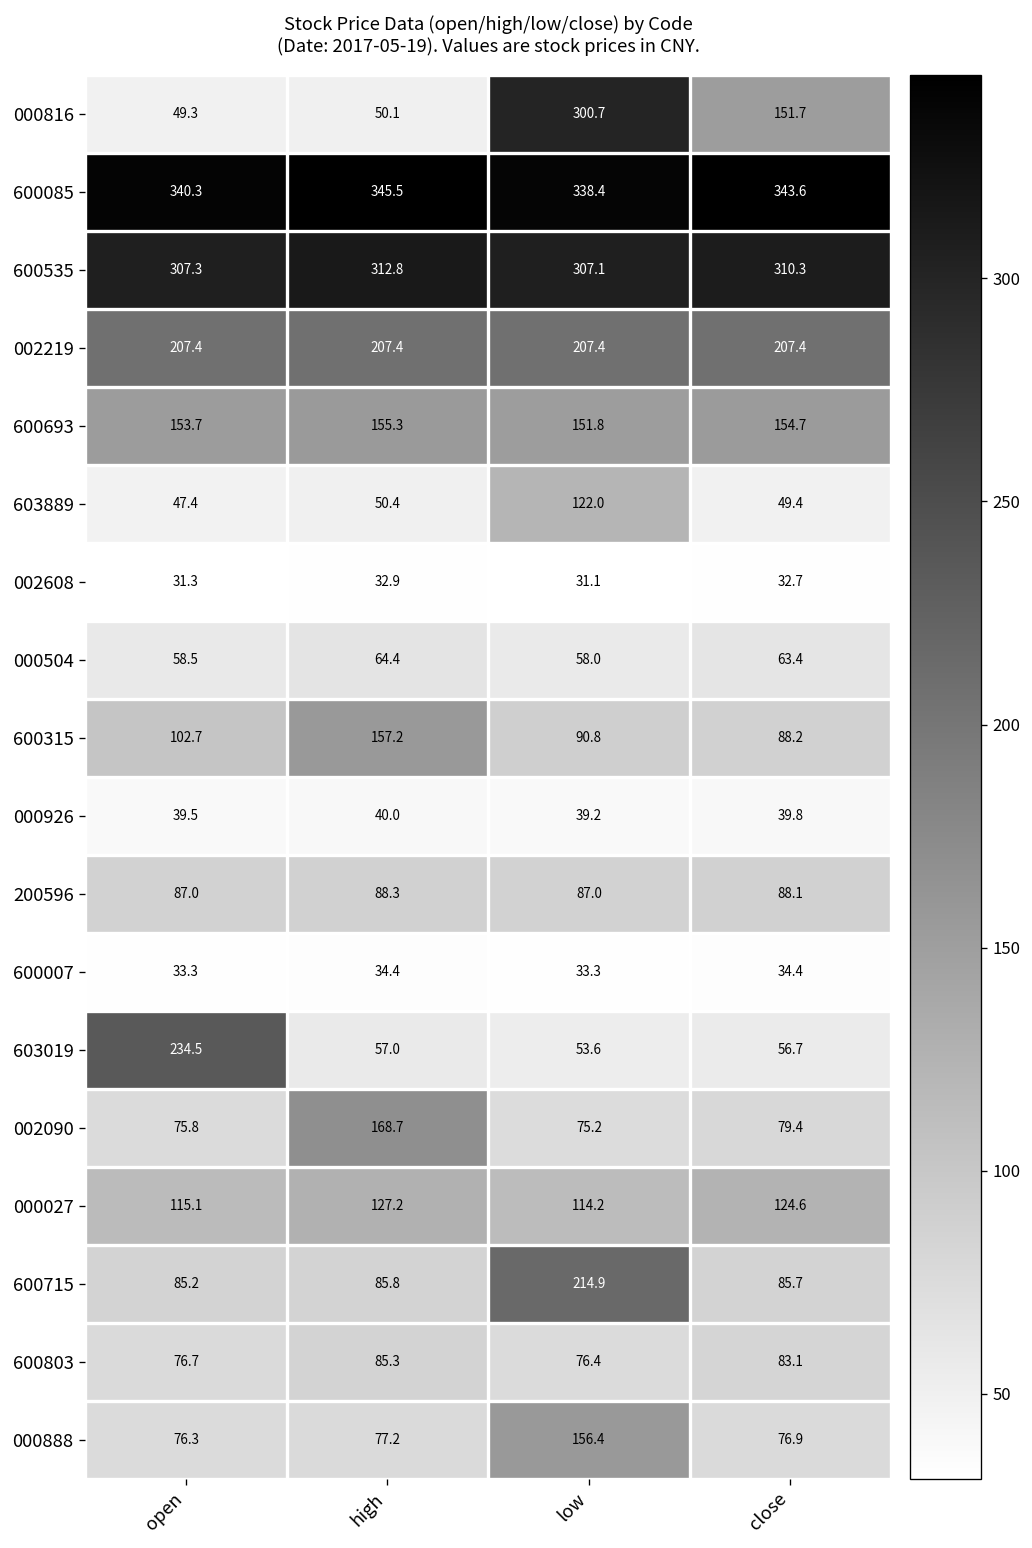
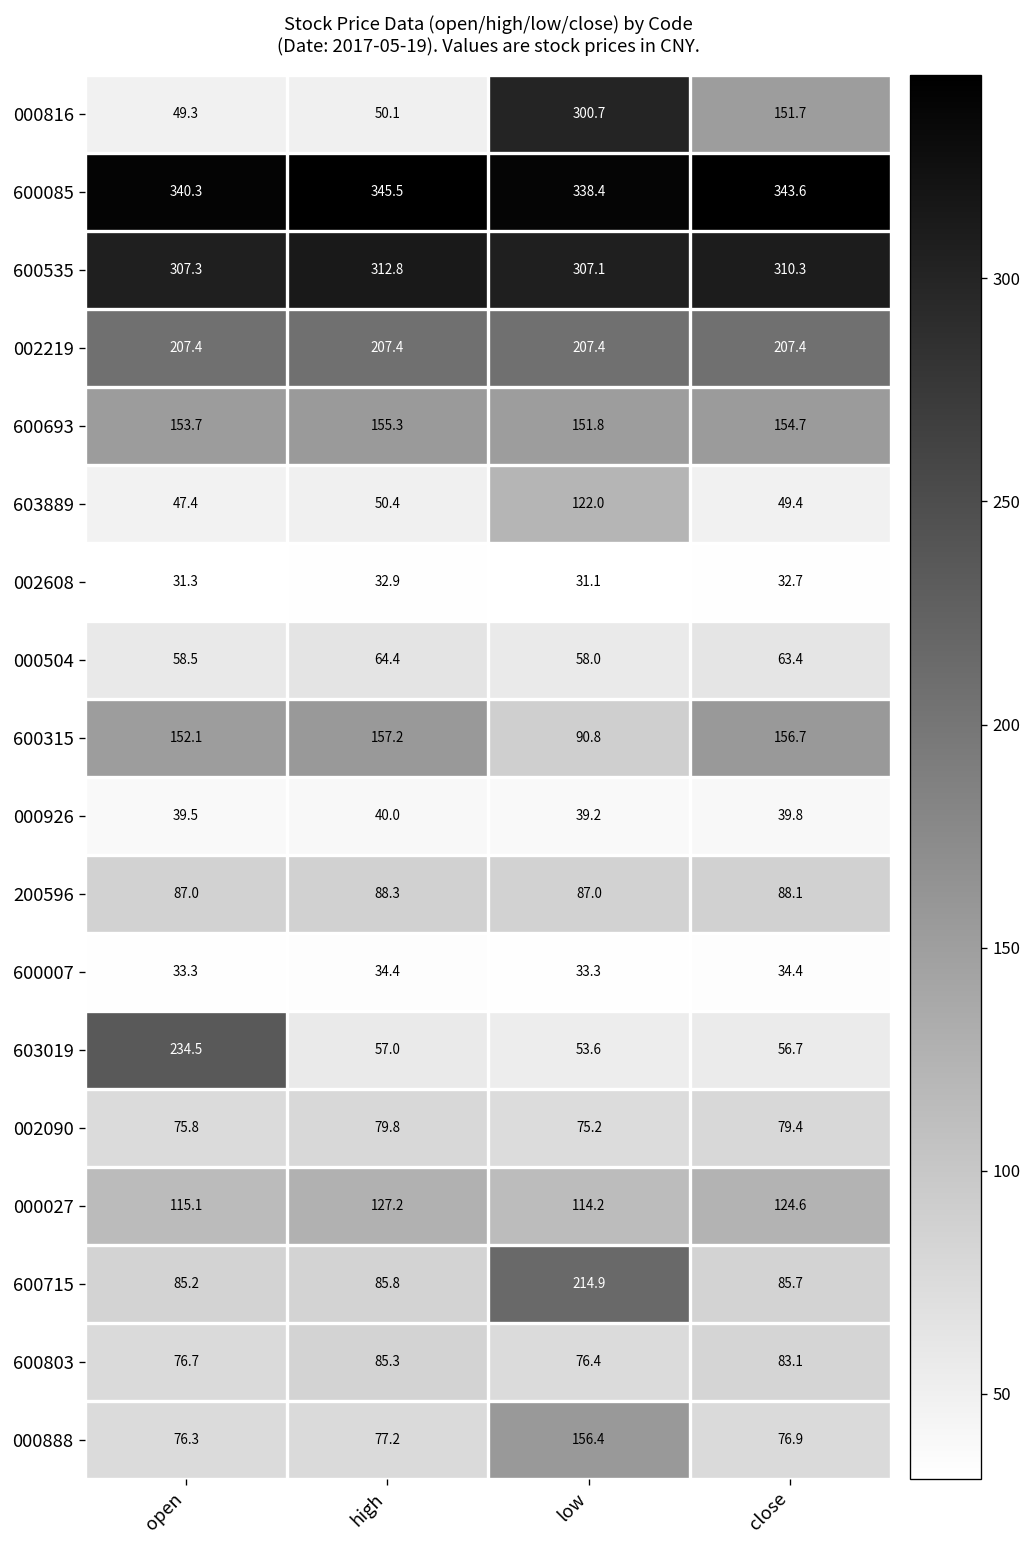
  {
    "000816": {
      "open": 49.3,
      "high": 50.1,
      "low": 300.7,
      "close": 151.7
    },
    "600085": {
      "open": 340.3,
      "high": 345.5,
      "low": 338.4,
      "close": 343.6
    },
    "600535": {
      "open": 307.3,
      "high": 312.8,
      "low": 307.1,
      "close": 310.3
    },
    "002219": {
      "open": 207.4,
      "high": 207.4,
      "low": 207.4,
      "close": 207.4
    },
    "600693": {
      "open": 153.7,
      "high": 155.3,
      "low": 151.8,
      "close": 154.7
    },
    "603889": {
      "open": 47.4,
      "high": 50.4,
      "low": 122.0,
      "close": 49.4
    },
    "002608": {
      "open": 31.3,
      "high": 32.9,
      "low": 31.1,
      "close": 32.7
    },
    "000504": {
      "open": 58.5,
      "high": 64.4,
      "low": 58.0,
      "close": 63.4
    },
    "600315": {
-     "open": 102.7,
+     "open": 152.1,
      "high": 157.2,
      "low": 90.8,
-     "close": 88.2
+     "close": 156.7
    },
    "000926": {
      "open": 39.5,
      "high": 40.0,
      "low": 39.2,
      "close": 39.8
    },
    "200596": {
      "open": 87.0,
      "high": 88.3,
      "low": 87.0,
      "close": 88.1
    },
    "600007": {
      "open": 33.3,
      "high": 34.4,
      "low": 33.3,
      "close": 34.4
    },
    "603019": {
      "open": 234.5,
      "high": 57.0,
      "low": 53.6,
      "close": 56.7
    },
    "002090": {
      "open": 75.8,
-     "high": 168.7,
+     "high": 79.8,
      "low": 75.2,
      "close": 79.4
    },
    "000027": {
      "open": 115.1,
      "high": 127.2,
      "low": 114.2,
      "close": 124.6
    },
    "600715": {
      "open": 85.2,
      "high": 85.8,
      "low": 214.9,
      "close": 85.7
    },
    "600803": {
      "open": 76.7,
      "high": 85.3,
      "low": 76.4,
      "close": 83.1
    },
    "000888": {
      "open": 76.3,
      "high": 77.2,
      "low": 156.4,
      "close": 76.9
    }
  }
